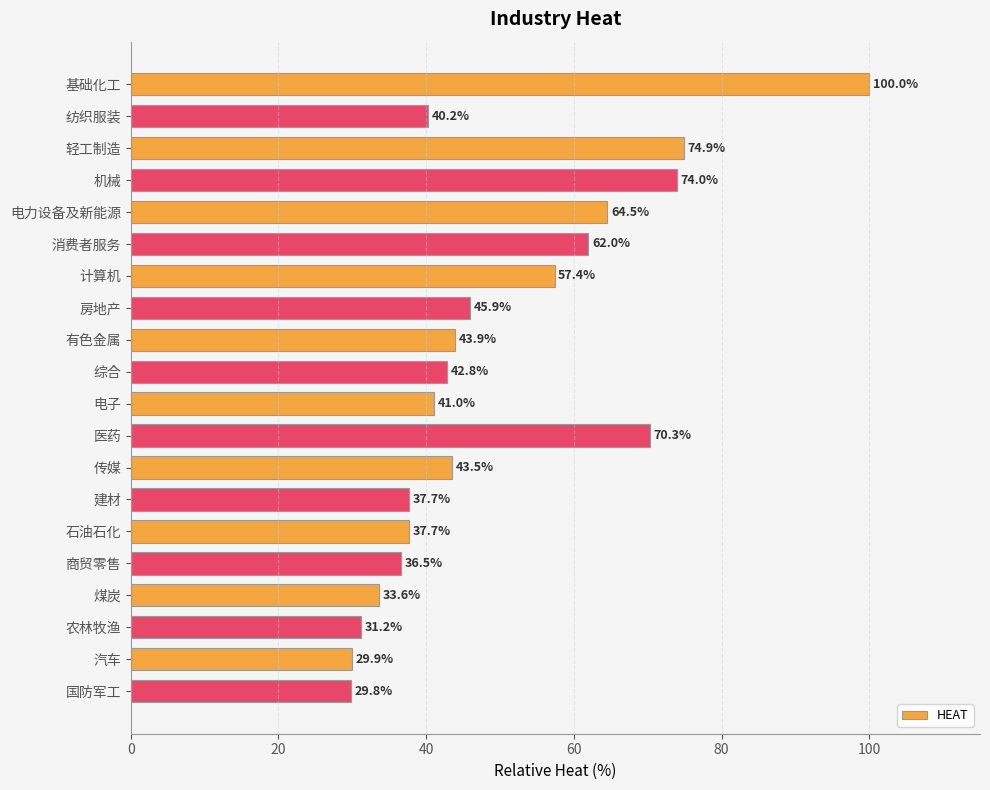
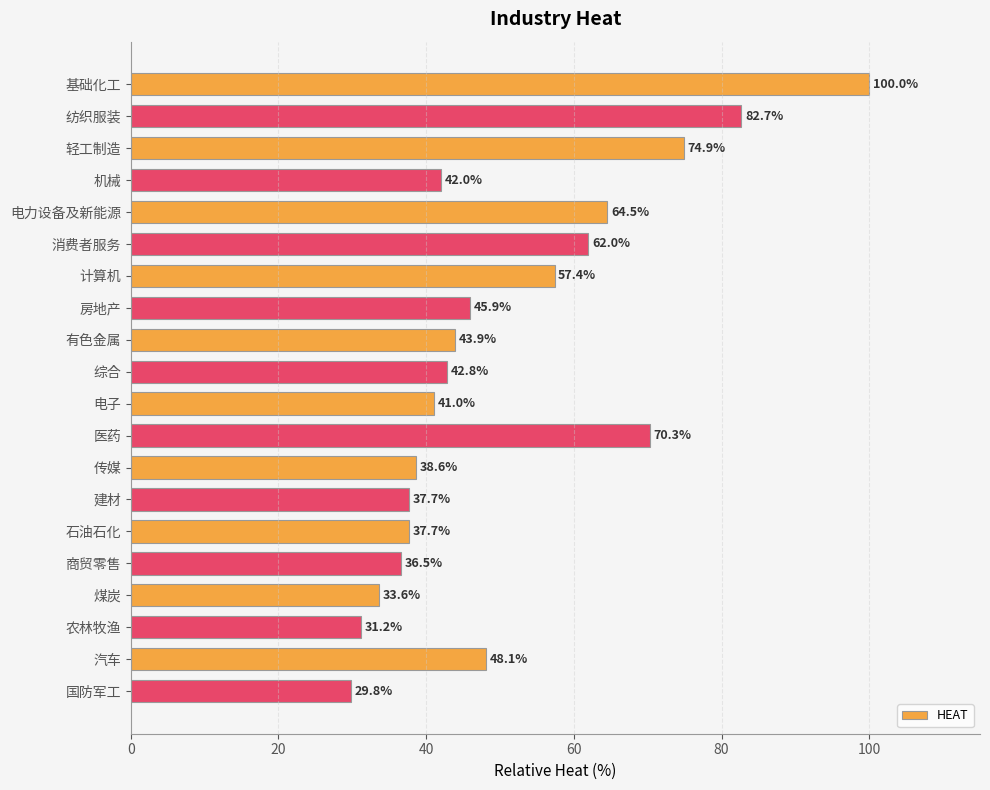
  {
    "基础化工": "100.0%",
-   "纺织服装": "40.2%",
+   "纺织服装": "82.7%",
    "轻工制造": "74.9%",
-   "机械": "74.0%",
+   "机械": "42.0%",
    "电力设备及新能源": "64.5%",
    "消费者服务": "62.0%",
    "计算机": "57.4%",
    "房地产": "45.9%",
    "有色金属": "43.9%",
    "综合": "42.8%",
    "电子": "41.0%",
    "医药": "70.3%",
-   "传媒": "43.5%",
+   "传媒": "38.6%",
    "建材": "37.7%",
    "石油石化": "37.7%",
    "商贸零售": "36.5%",
    "煤炭": "33.6%",
    "农林牧渔": "31.2%",
-   "汽车": "29.9%",
+   "汽车": "48.1%",
    "国防军工": "29.8%"
  }
